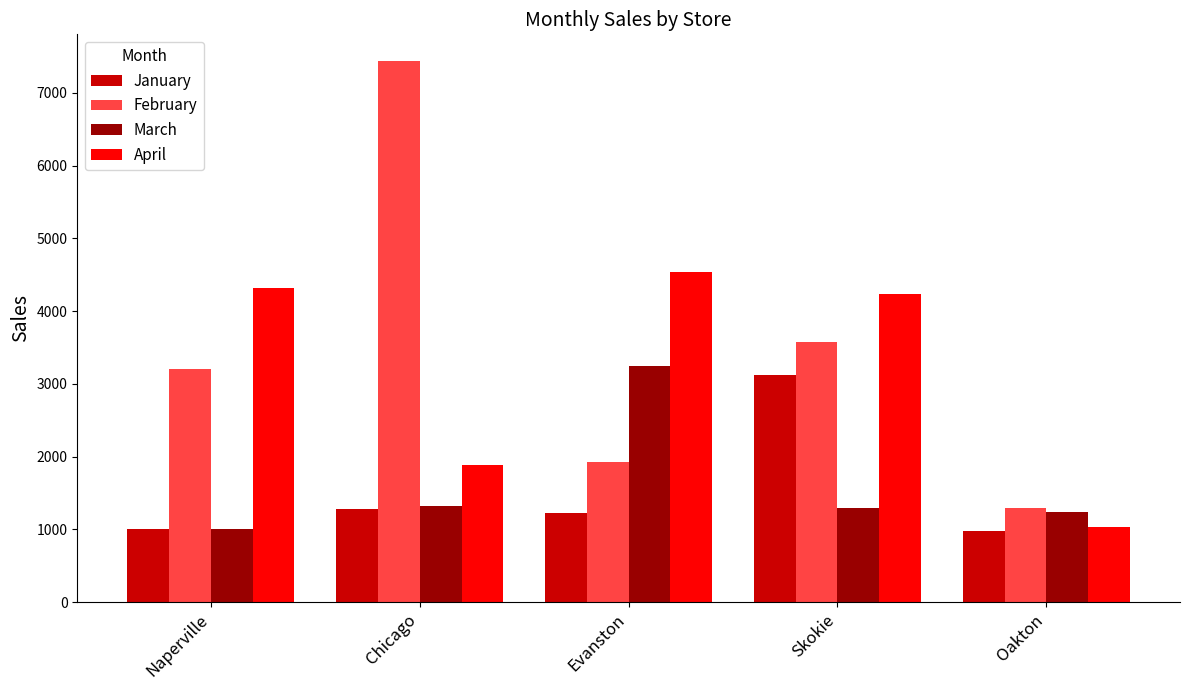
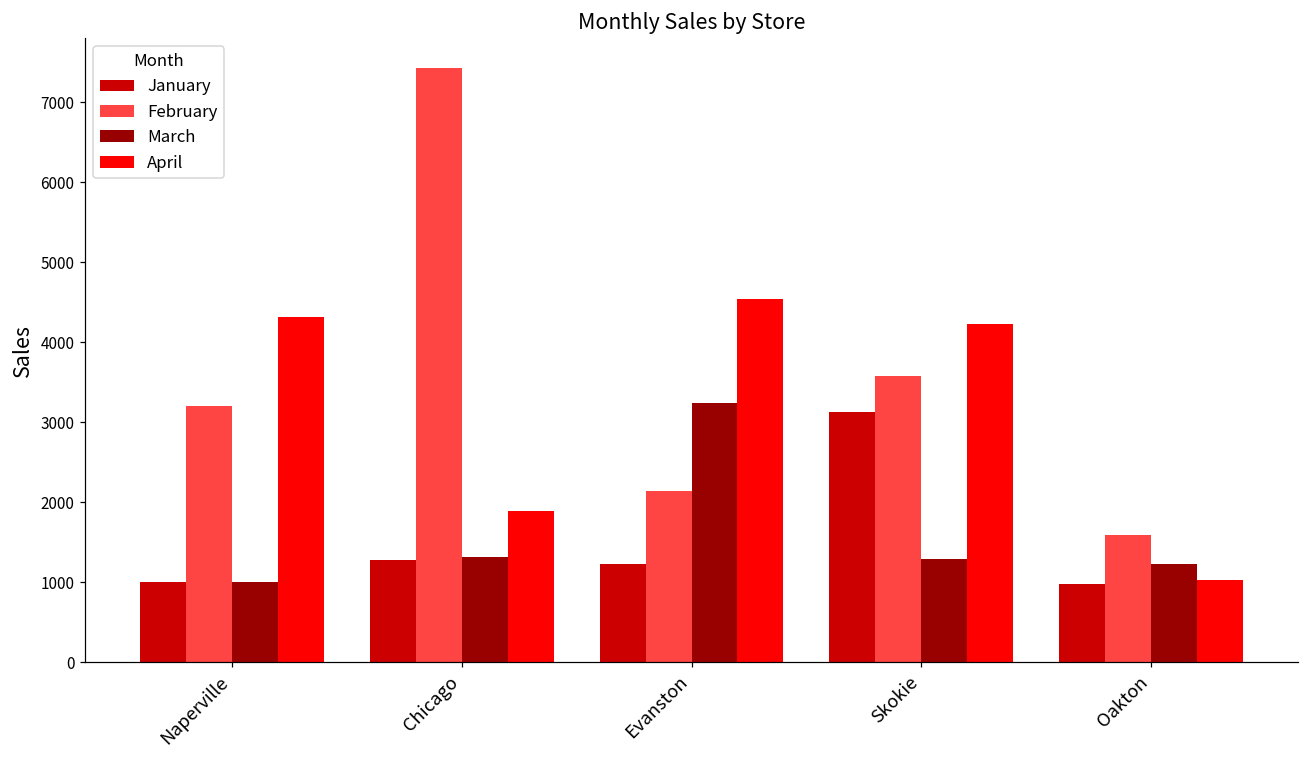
  {
    "February": {
      "Naperville": 3200,
      "Chicago": 7400,
-     "Evanston": 1900,
+     "Evanston": 2100,
      "Skokie": 3600,
-     "Oakton": 1300
+     "Oakton": 1600
    }
  }
